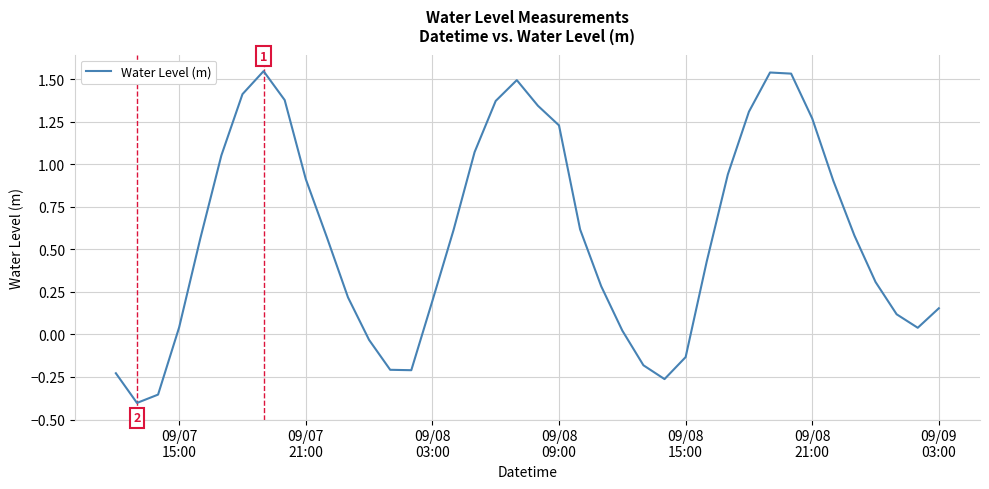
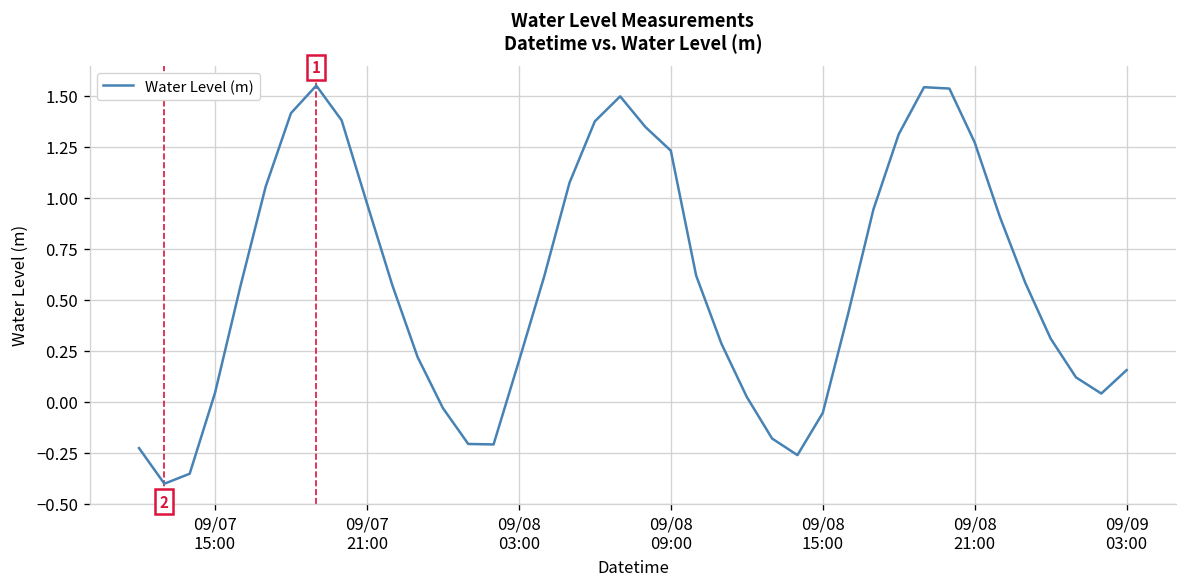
  {
    "09/07 15:00": 0.04,
-   "09/07 21:00": 0.91,
+   "09/07 21:00": 0.97,
    "09/08 03:00": 0.20,
    "09/08 09:00": 1.23,
-   "09/08 15:00": -0.13,
+   "09/08 15:00": -0.06,
    "09/08 21:00": 1.27,
    "09/09 03:00": 0.15
  }
